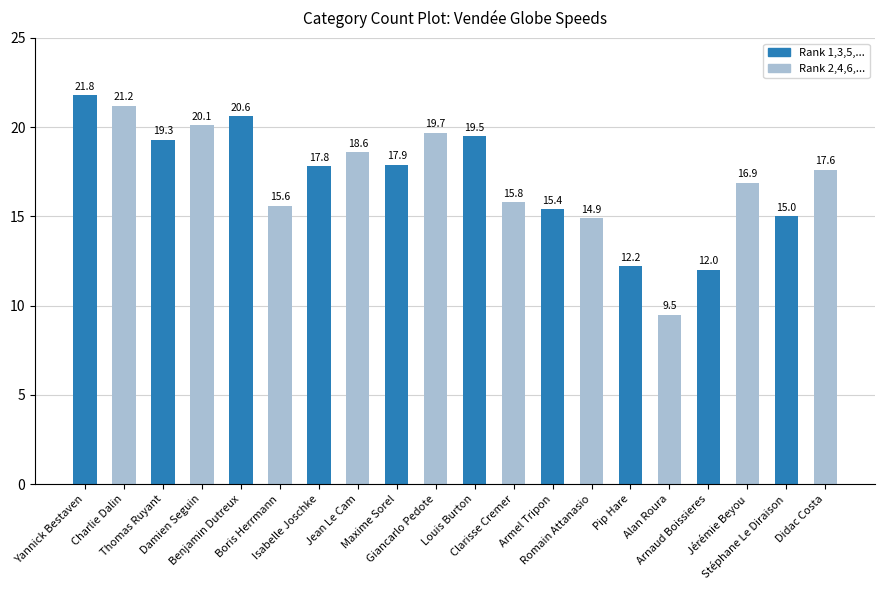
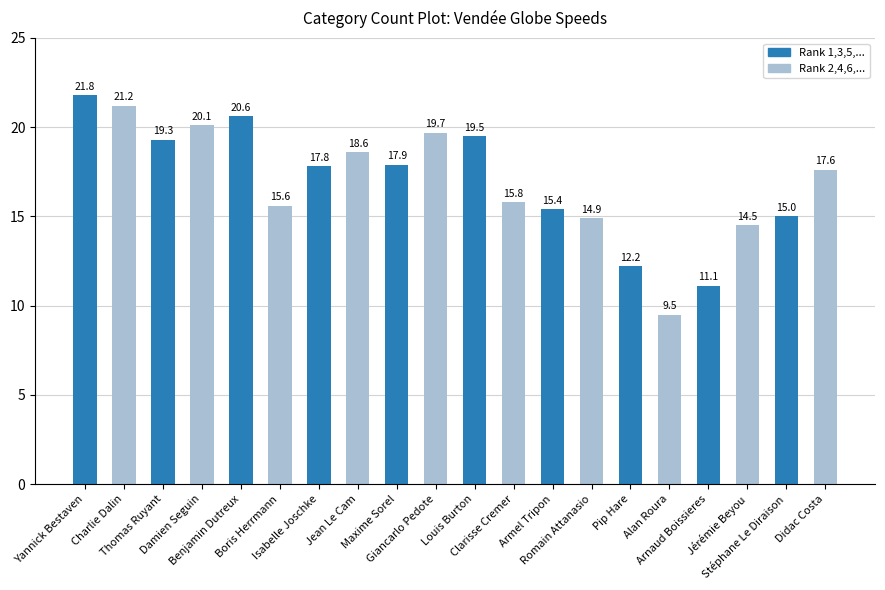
  {
    "Yannick Bestaven": 21.8,
    "Charlie Dalin": 21.2,
    "Thomas Ruyant": 19.3,
    "Damien Seguin": 20.1,
    "Benjamin Dutreux": 20.6,
    "Boris Herrmann": 15.6,
    "Isabelle Joschke": 17.8,
    "Jean Le Cam": 18.6,
    "Maxime Sorel": 17.9,
    "Giancarlo Pedote": 19.7,
    "Louis Burton": 19.5,
    "Clarisse Cremer": 15.8,
    "Armel Tripon": 15.4,
    "Romain Attanasio": 14.9,
    "Pip Hare": 12.2,
    "Alan Roura": 9.5,
-   "Arnaud Boissieres": 12.0,
-   "Jérémie Beyou": 16.9,
+   "Arnaud Boissieres": 11.1,
+   "Jérémie Beyou": 14.5,
    "Stéphane Le Diraison": 15.0,
    "Didac Costa": 17.6
  }
